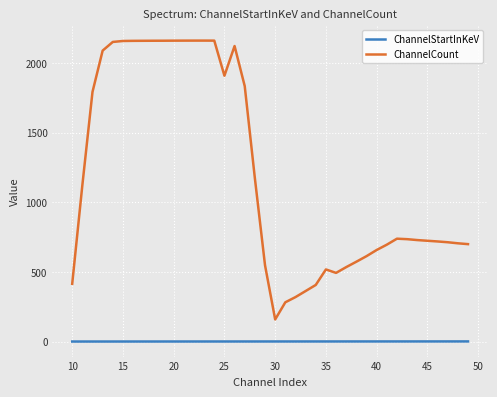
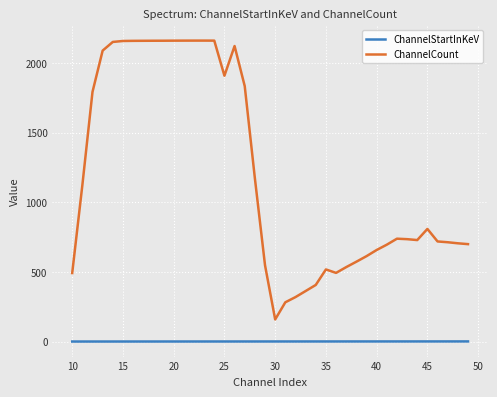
  {
    "ChannelStartInKeV": {
      "10": 0,
      "15": 0,
      "20": 0,
      "25": 0,
      "30": 0,
      "35": 0,
      "40": 0,
      "45": 0
    },
    "ChannelCount": {
-     "10": 410,
+     "10": 490,
      "15": 2160,
      "20": 2160,
      "25": 1910,
      "30": 160,
      "35": 520,
      "40": 660,
-     "45": 720
+     "45": 810
    }
  }
